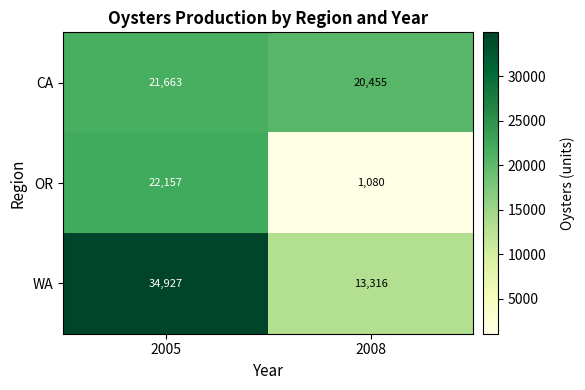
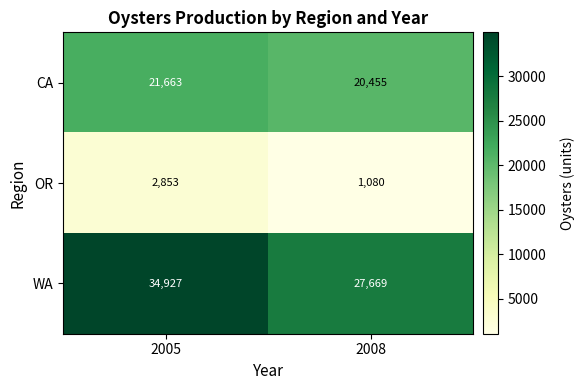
  {
    "CA": {
      "2005": "21,663",
      "2008": "20,455"
    },
    "OR": {
-     "2005": "22,157",
+     "2005": "2,853",
      "2008": "1,080"
    },
    "WA": {
      "2005": "34,927",
-     "2008": "13,316"
+     "2008": "27,669"
    }
  }
